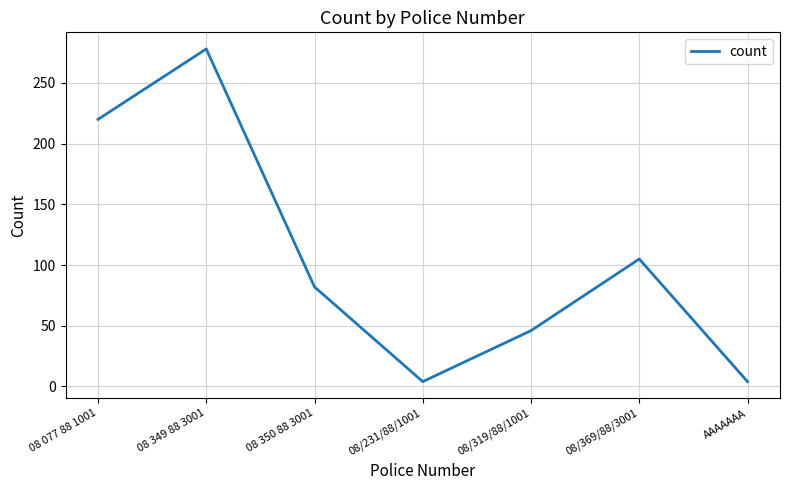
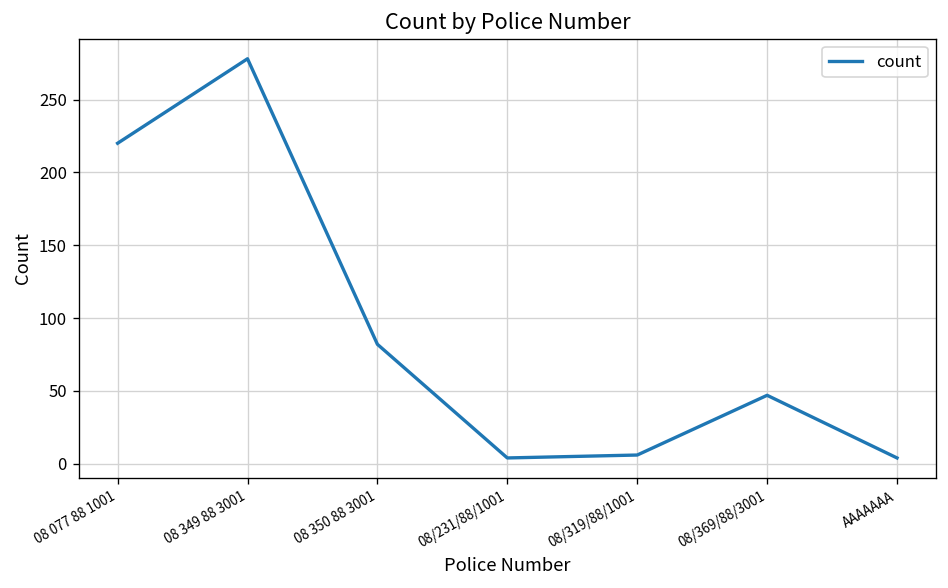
  {
    "08 077 88 1001": 220,
    "08 349 88 3001": 278,
    "08 350 88 3001": 82,
    "08/231/88/1001": 4,
-   "08/319/88/1001": 46,
-   "08/369/88/3001": 105,
+   "08/319/88/1001": 6,
+   "08/369/88/3001": 47,
    "AAAAAAA": 4
  }
